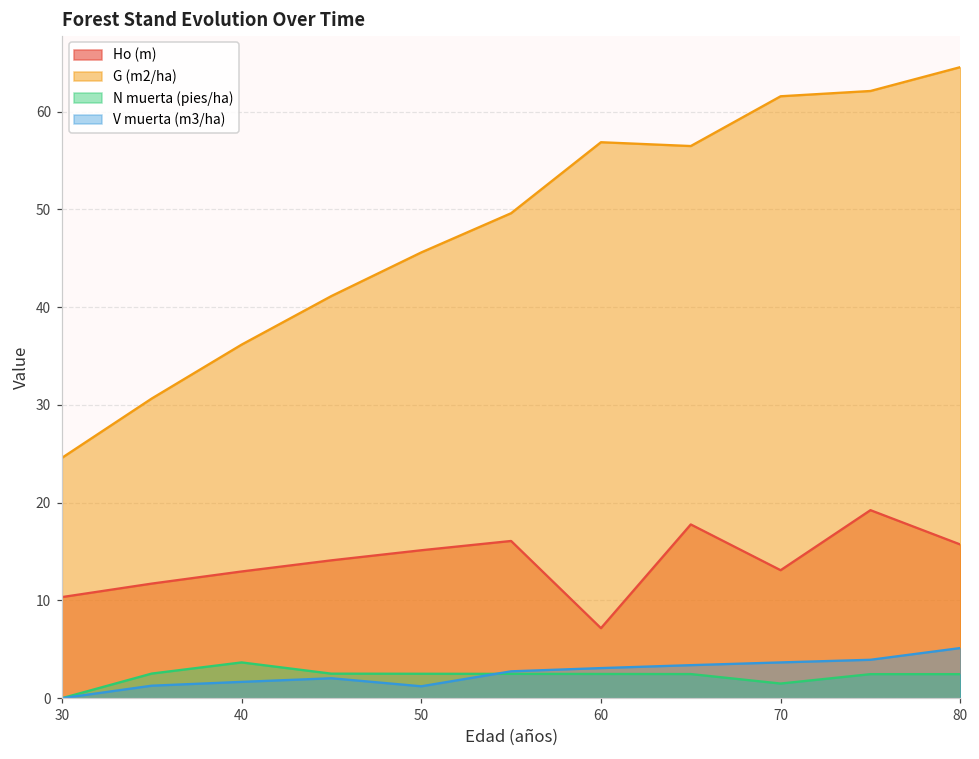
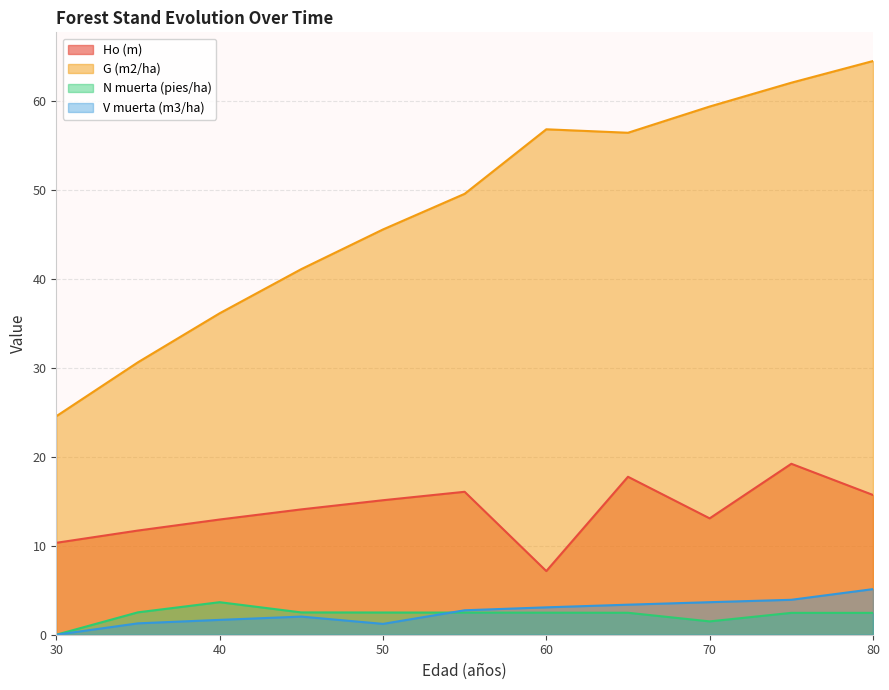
  {
    "Ho (m)": {
      "30": 10,
      "40": 13,
      "50": 15,
      "60": 7,
      "70": 13,
      "80": 16
    },
    "G (m2/ha)": {
      "30": 25,
      "40": 36,
      "50": 46,
      "60": 57,
-     "70": 62,
+     "70": 59,
      "80": 65
    },
    "N muerta (pies/ha)": {
      "40": 4,
      "50": 3,
      "60": 2,
      "70": 2,
      "80": 2
    },
    "V muerta (m3/ha)": {
      "40": 2,
      "50": 1,
      "60": 3,
      "70": 4,
      "80": 5
    }
  }
